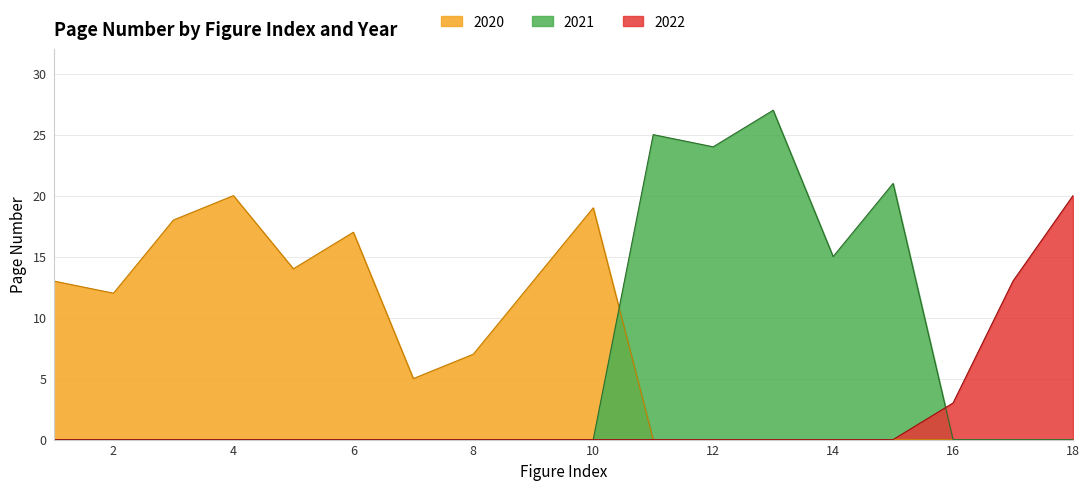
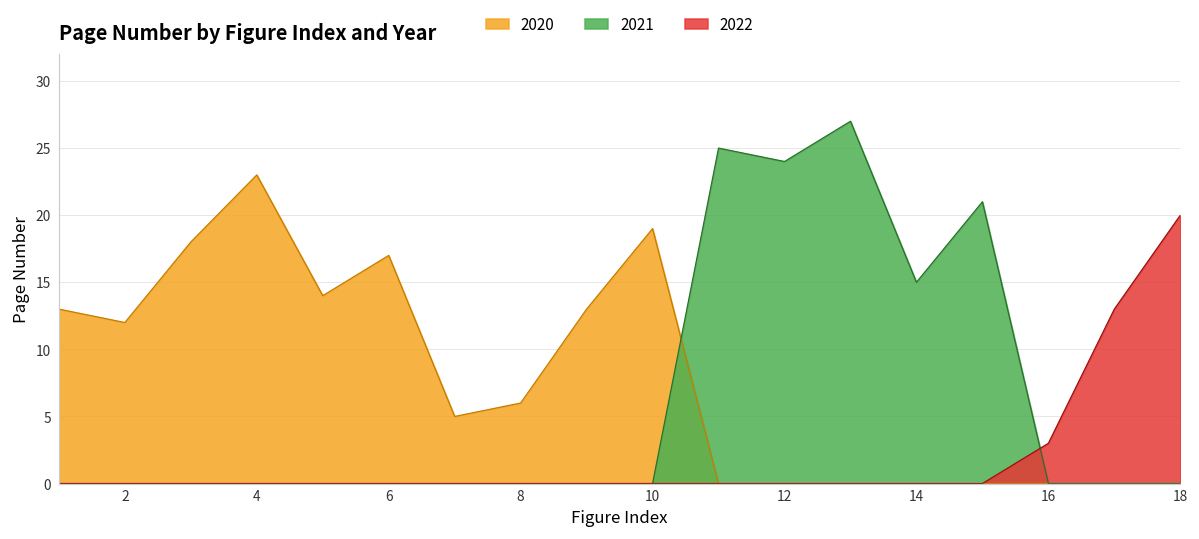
  {
    "2020": {
      "2": 12,
-     "4": 20,
+     "4": 23,
      "6": 17,
-     "8": 7,
+     "8": 6,
      "10": 19
    },
    "2021": {
      "12": 24,
      "14": 15
    },
    "2022": {
      "16": 3,
      "18": 20
    }
  }
